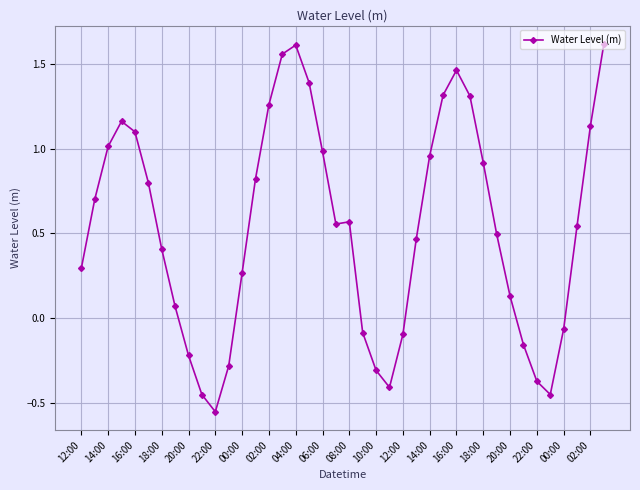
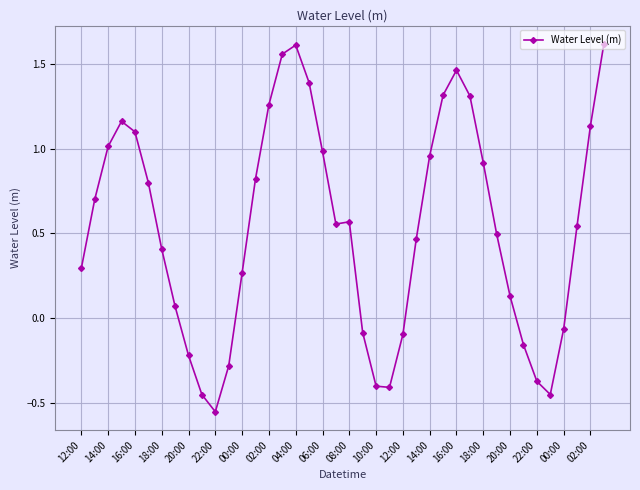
  {
    "04:00": 1.61,
    "06:00": 0.98,
    "08:00": 0.57,
-   "10:00": -0.31
+   "10:00": -0.40
  }
